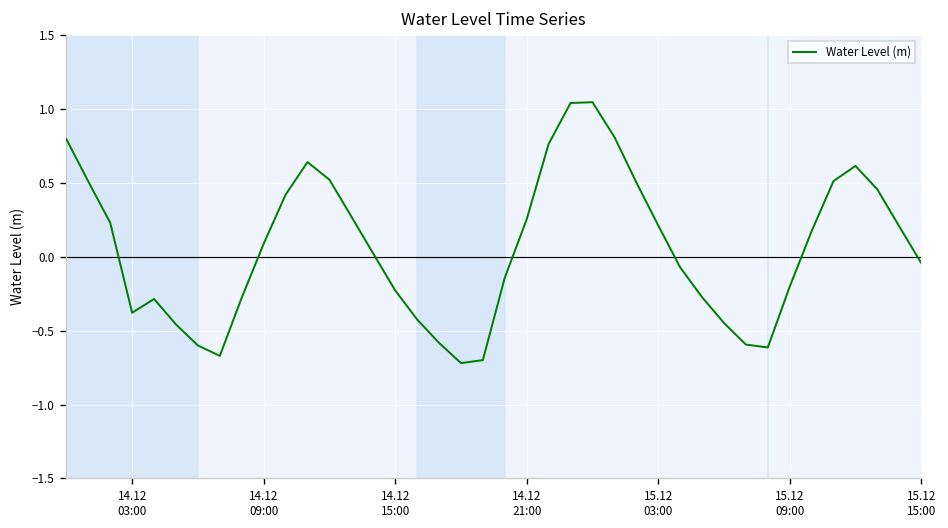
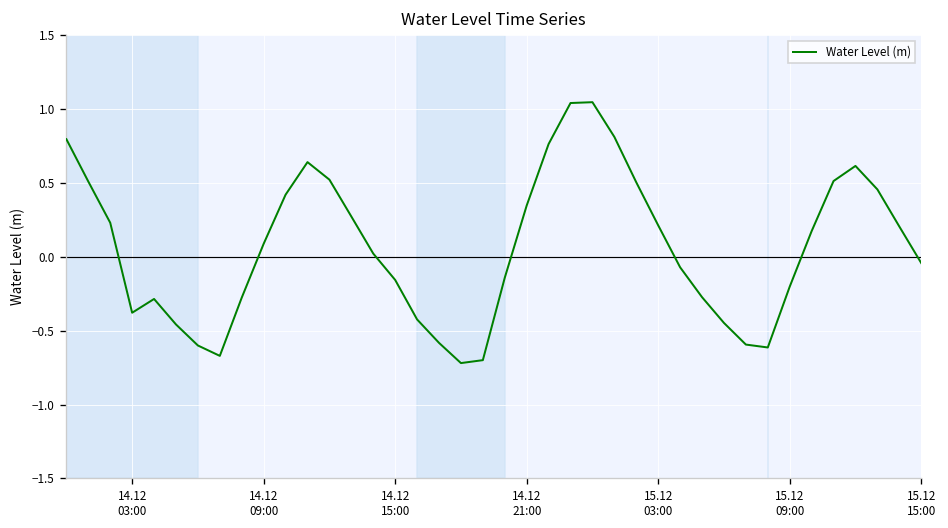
  {
    "14.12 03:00": -0.38,
    "14.12 09:00": 0.09,
-   "14.12 15:00": -0.23,
-   "14.12 21:00": 0.25,
+   "14.12 15:00": -0.16,
+   "14.12 21:00": 0.35,
    "15.12 03:00": 0.21,
    "15.12 09:00": -0.20,
    "15.12 15:00": -0.04
  }
